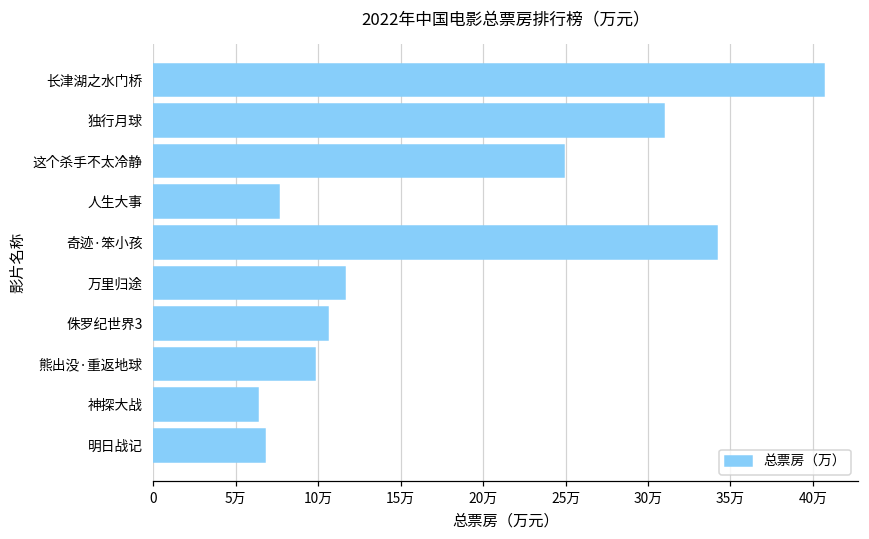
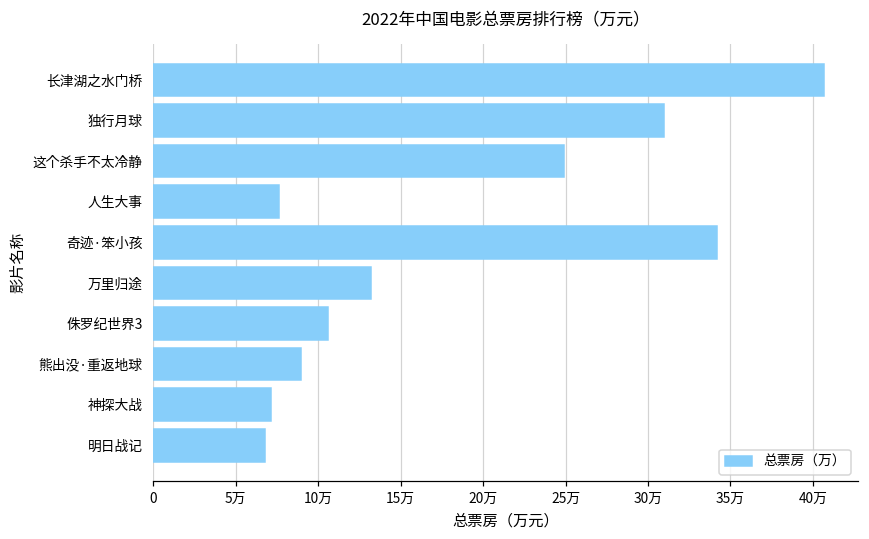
  {
    "长津湖之水门桥": "40.7万",
    "独行月球": "31.0万",
    "这个杀手不太冷静": "24.9万",
    "人生大事": "7.6万",
    "奇迹·笨小孩": "34.2万",
-   "万里归途": "11.6万",
+   "万里归途": "13.2万",
    "侏罗纪世界3": "10.6万",
-   "熊出没·重返地球": "9.8万",
-   "神探大战": "6.4万",
+   "熊出没·重返地球": "9.0万",
+   "神探大战": "7.1万",
    "明日战记": "6.8万"
  }
